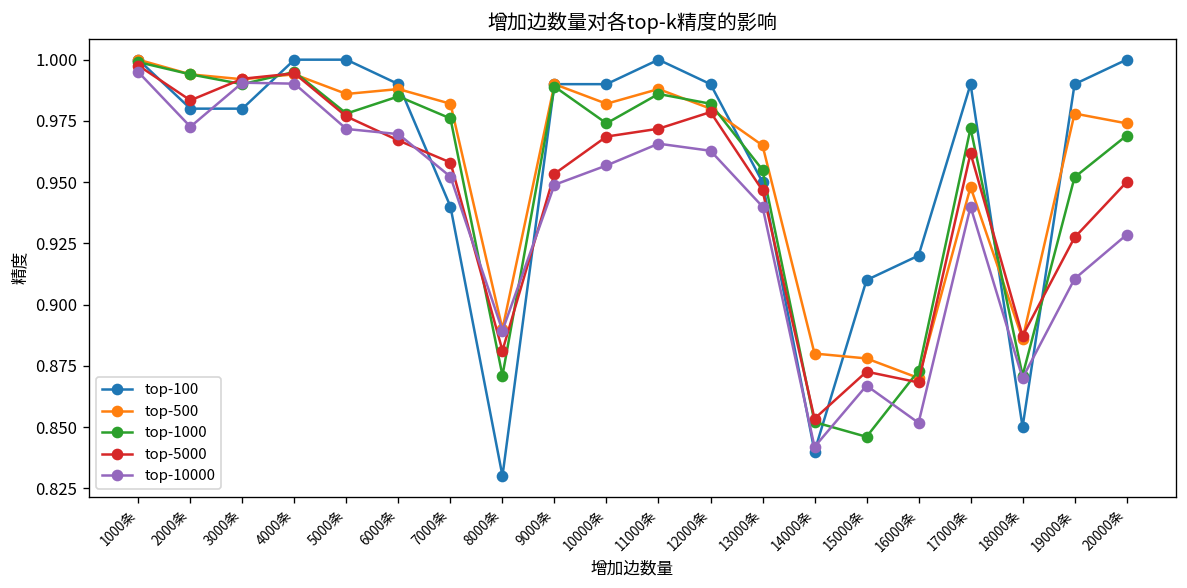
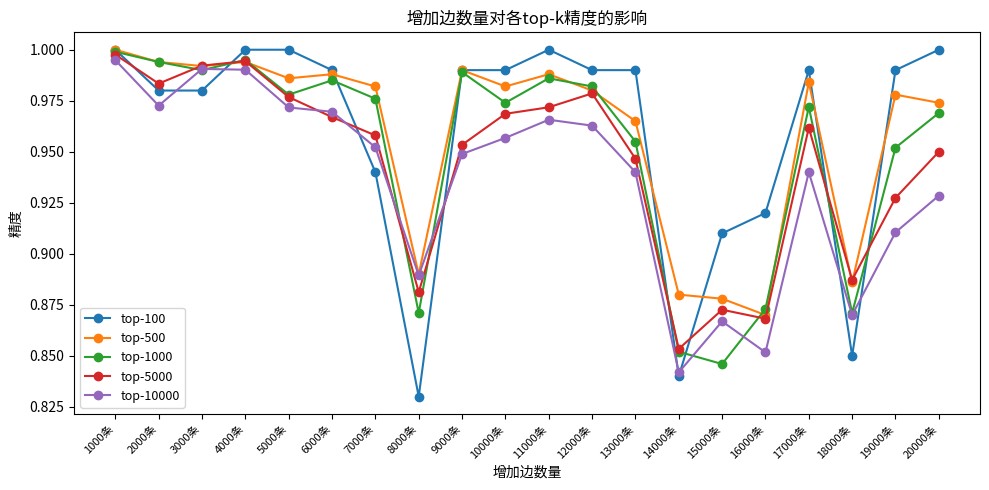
  {
    "top-100": {
      "2000条": 0.98,
      "3000条": 0.98,
      "4000条": 1.00,
      "5000条": 1.00,
      "6000条": 0.99,
      "7000条": 0.94,
      "8000条": 0.83,
      "10000条": 0.99,
      "11000条": 1.00,
      "12000条": 0.99,
-     "13000条": 0.95,
+     "13000条": 0.99,
      "14000条": 0.84,
      "15000条": 0.91,
      "16000条": 0.92,
      "17000条": 0.99,
      "18000条": 0.85,
      "19000条": 0.99,
      "20000条": 1.00
    },
    "top-500": {
      "5000条": 0.986,
      "6000条": 0.988,
      "7000条": 0.982,
      "10000条": 0.982,
      "11000条": 0.988,
      "12000条": 0.980,
      "13000条": 0.965,
      "14000条": 0.880,
      "15000条": 0.878,
      "16000条": 0.870,
-     "17000条": 0.948,
+     "17000条": 0.984,
      "19000条": 0.978,
      "20000条": 0.974
    },
    "top-1000": {
      "6000条": 0.985,
      "7000条": 0.976,
      "8000条": 0.871,
      "10000条": 0.974,
      "11000条": 0.986,
      "12000条": 0.982,
      "13000条": 0.955,
      "14000条": 0.852,
      "15000条": 0.846,
      "16000条": 0.873,
      "17000条": 0.972,
      "19000条": 0.952,
      "20000条": 0.969
    },
    "top-5000": {
      "1000条": 0.998,
      "2000条": 0.983,
      "6000条": 0.967,
      "7000条": 0.958,
      "8000条": 0.881,
      "9000条": 0.953,
      "10000条": 0.969,
      "11000条": 0.972,
      "12000条": 0.979,
      "13000条": 0.947,
      "14000条": 0.853,
      "15000条": 0.873,
      "16000条": 0.868,
      "17000条": 0.962,
      "19000条": 0.927,
      "20000条": 0.950
    },
    "top-10000": {
      "1000条": 0.995,
      "2000条": 0.973,
      "4000条": 0.990,
      "5000条": 0.972,
      "6000条": 0.970,
      "7000条": 0.952,
      "9000条": 0.949,
      "10000条": 0.957,
      "11000条": 0.966,
      "12000条": 0.963,
      "13000条": 0.940,
      "14000条": 0.842,
      "15000条": 0.867,
      "16000条": 0.852,
      "17000条": 0.940,
      "19000条": 0.911,
      "20000条": 0.929
    }
  }
